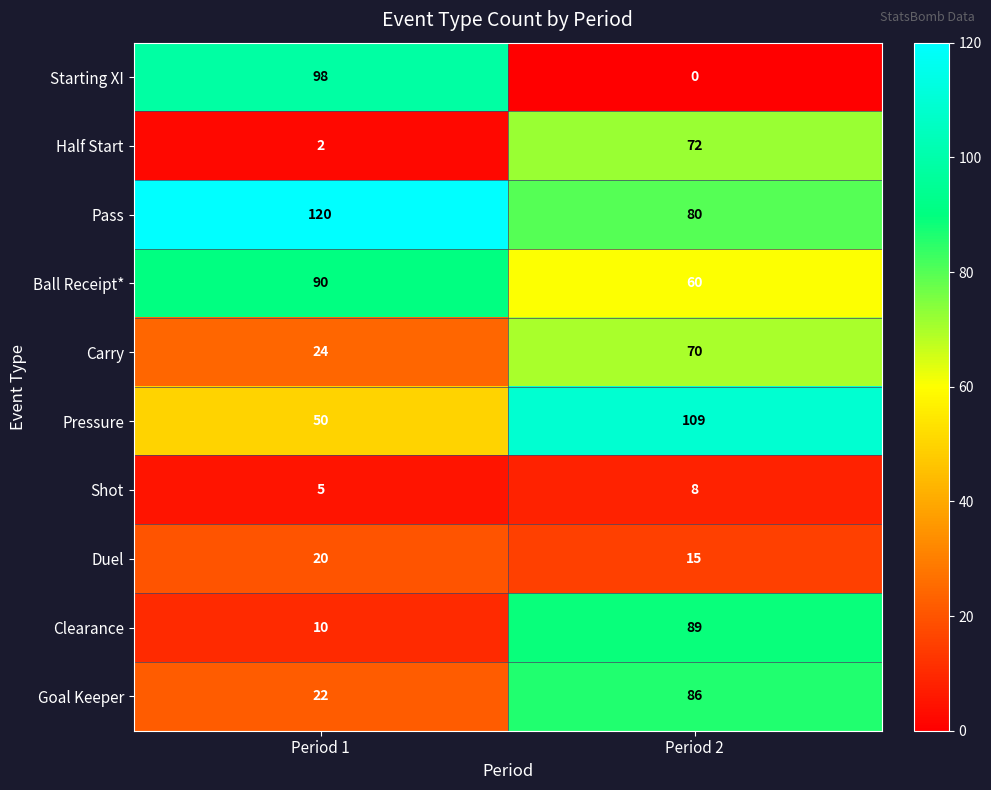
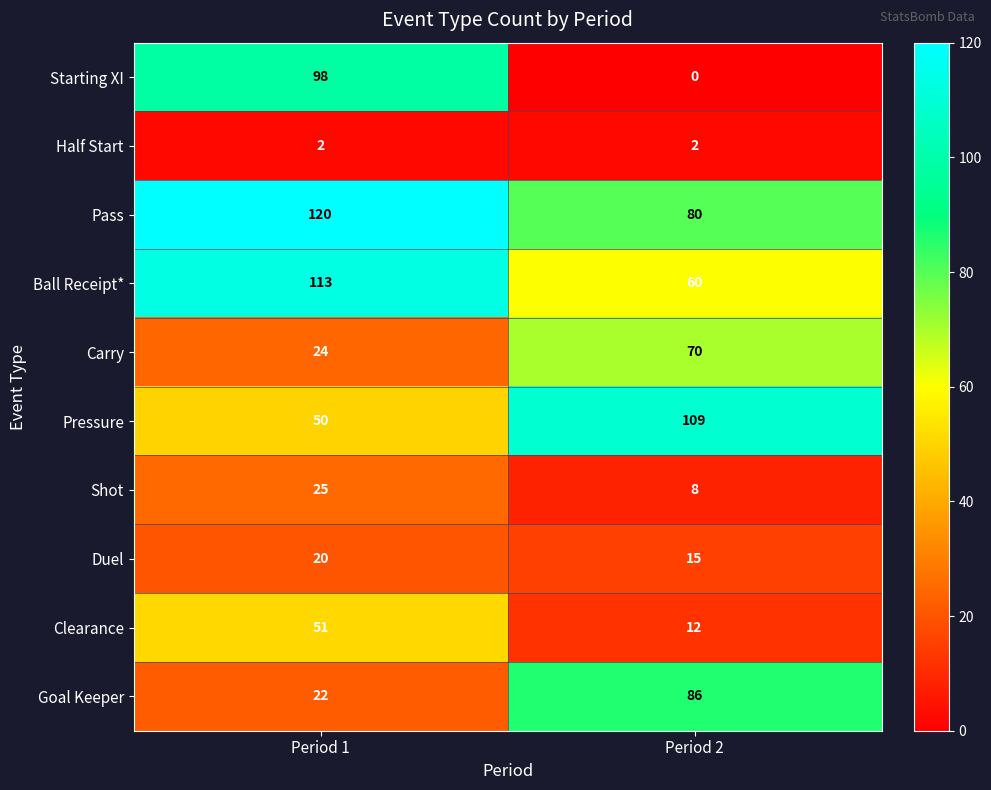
  {
    "Starting XI": {
      "Period 1": 98,
      "Period 2": 0
    },
    "Half Start": {
      "Period 1": 2,
-     "Period 2": 72
+     "Period 2": 2
    },
    "Pass": {
      "Period 1": 120,
      "Period 2": 80
    },
    "Ball Receipt*": {
-     "Period 1": 90,
+     "Period 1": 113,
      "Period 2": 60
    },
    "Carry": {
      "Period 1": 24,
      "Period 2": 70
    },
    "Pressure": {
      "Period 1": 50,
      "Period 2": 109
    },
    "Shot": {
-     "Period 1": 5,
+     "Period 1": 25,
      "Period 2": 8
    },
    "Duel": {
      "Period 1": 20,
      "Period 2": 15
    },
    "Clearance": {
-     "Period 1": 10,
-     "Period 2": 89
+     "Period 1": 51,
+     "Period 2": 12
    },
    "Goal Keeper": {
      "Period 1": 22,
      "Period 2": 86
    }
  }
